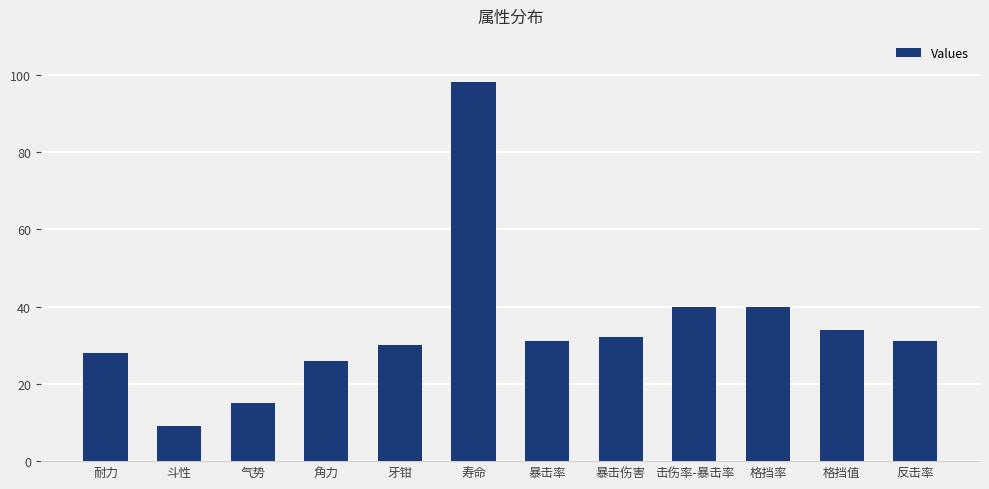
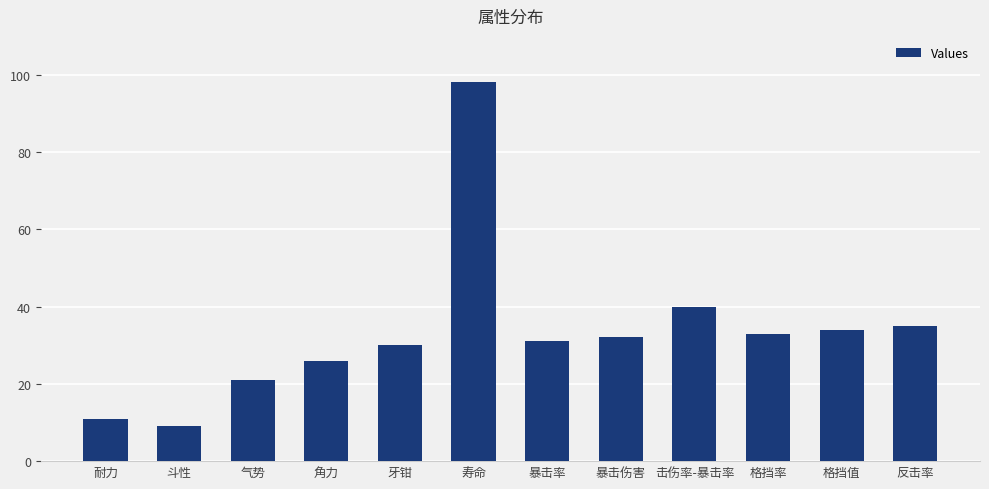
  {
-   "耐力": 28,
+   "耐力": 11,
    "斗性": 9,
-   "气势": 15,
+   "气势": 21,
    "角力": 26,
    "牙钳": 30,
    "寿命": 98,
    "暴击率": 31,
    "暴击伤害": 32,
    "击伤率-暴击率": 40,
-   "格挡率": 40,
+   "格挡率": 33,
    "格挡值": 34,
-   "反击率": 31
+   "反击率": 35
  }
